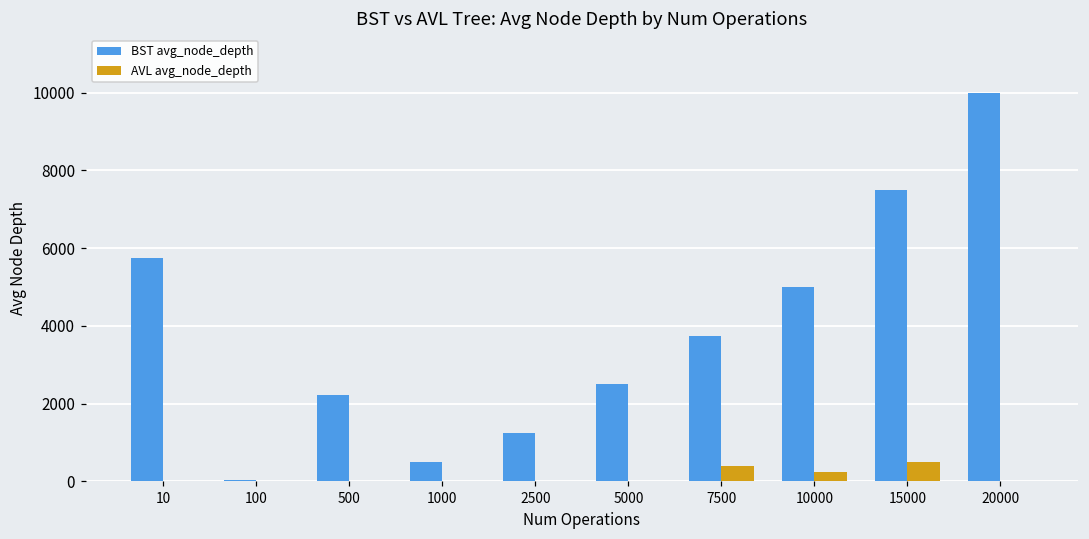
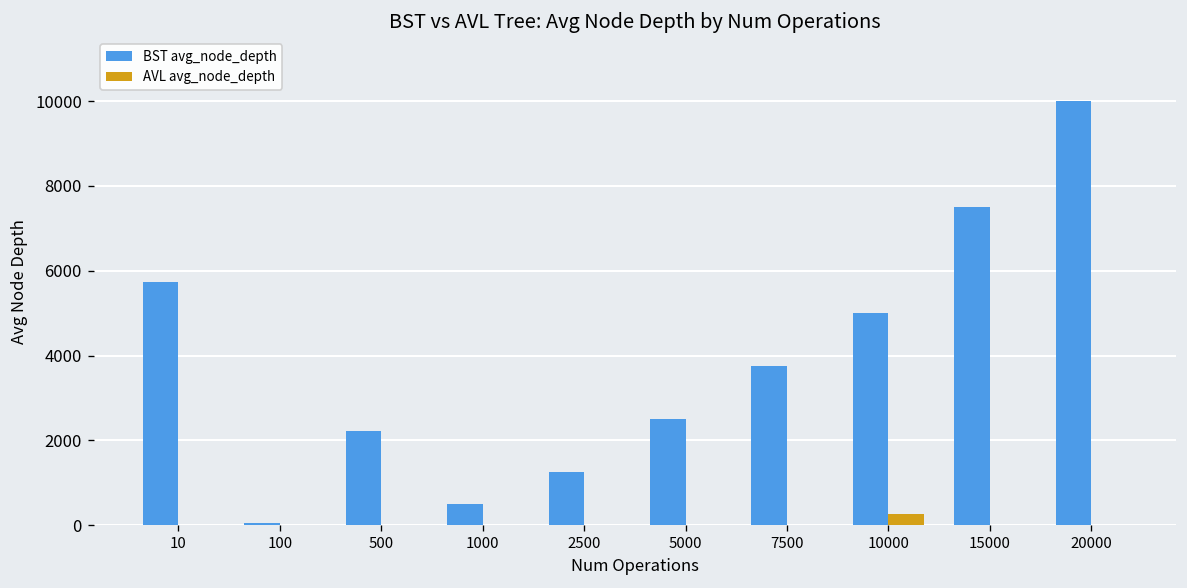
  {
    "BST avg_node_depth": {
      "10": 5700,
      "500": 2200,
      "1000": 500,
      "2500": 1200,
      "5000": 2500,
      "7500": 3700,
      "10000": 5000,
      "15000": 7500,
      "20000": 10000
    },
    "AVL avg_node_depth": {
-     "7500": 400,
+     "7500": 0,
      "10000": 300,
-     "15000": 500
+     "15000": 0
    }
  }
